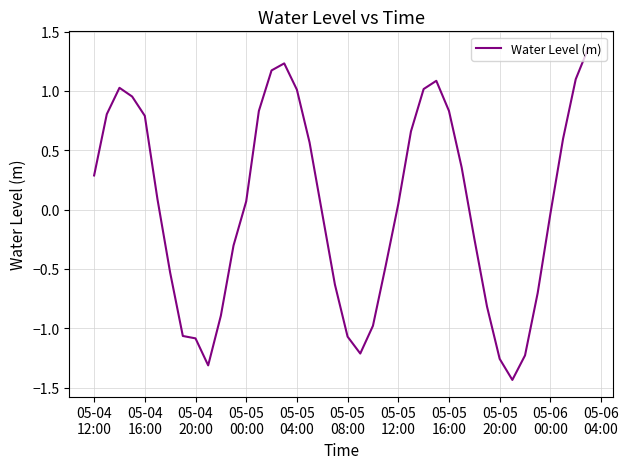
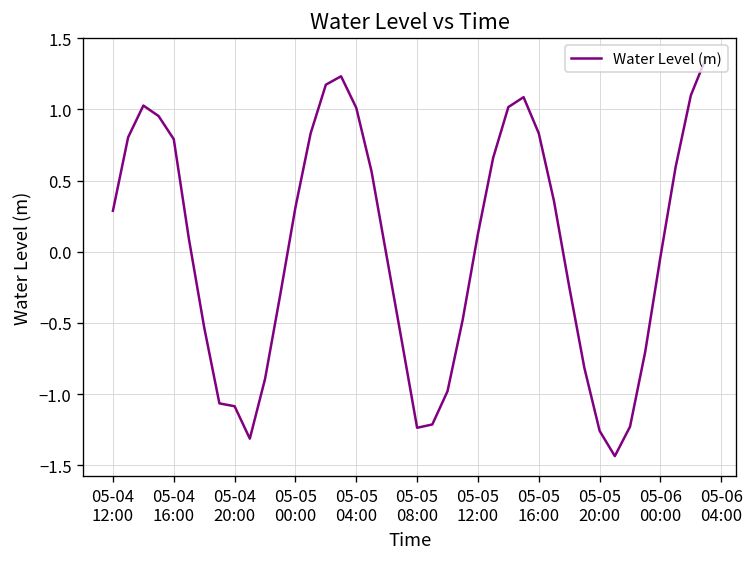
  {
    "05-04 12:00": 0.29,
    "05-04 16:00": 0.79,
    "05-04 20:00": -1.08,
-   "05-05 00:00": 0.07,
+   "05-05 00:00": 0.31,
    "05-05 04:00": 1.01,
-   "05-05 08:00": -1.07,
-   "05-05 12:00": 0.05,
+   "05-05 08:00": -1.24,
+   "05-05 12:00": 0.13,
    "05-05 16:00": 0.83,
    "05-05 20:00": -1.26,
    "05-06 00:00": -0.04
  }
